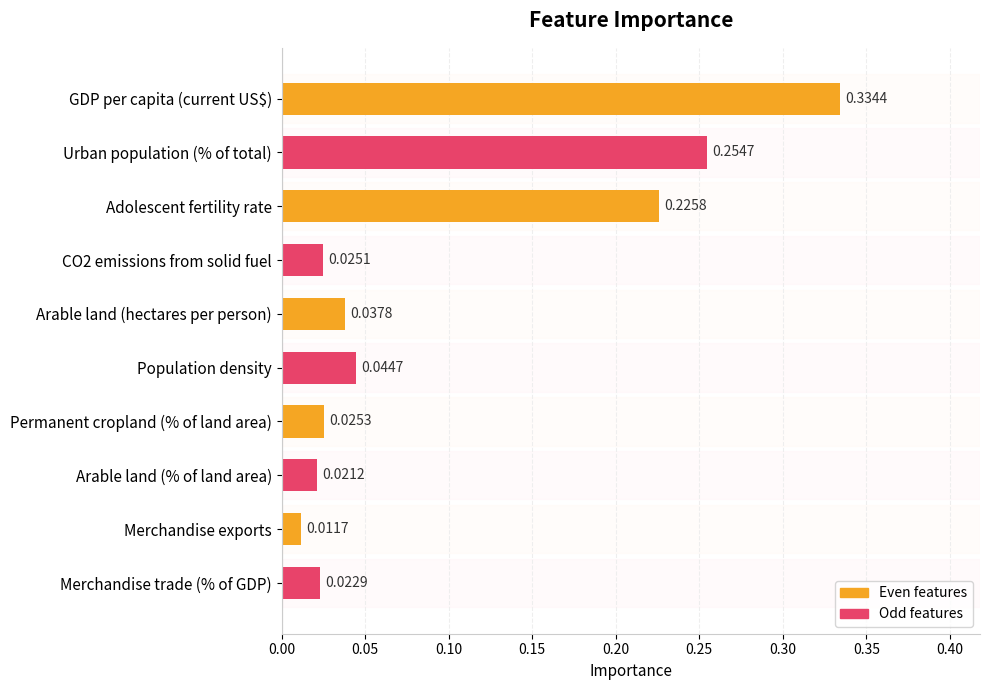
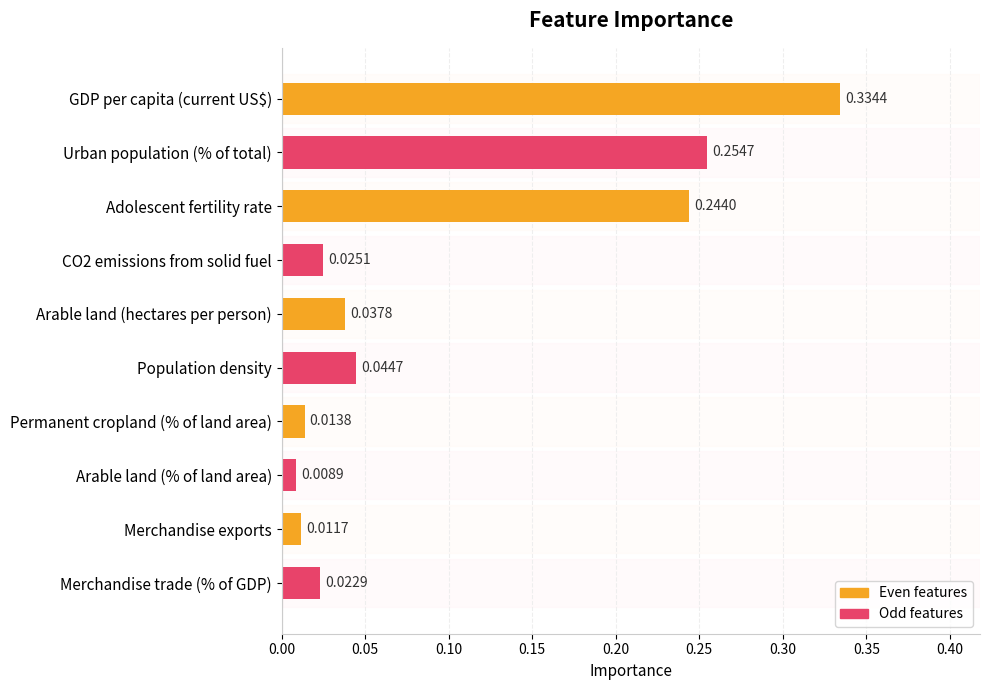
  {
    "GDP per capita (current US$)": 0.3344,
    "Urban population (% of total)": 0.2547,
-   "Adolescent fertility rate": 0.2258,
+   "Adolescent fertility rate": 0.2440,
    "CO2 emissions from solid fuel": 0.0251,
    "Arable land (hectares per person)": 0.0378,
    "Population density": 0.0447,
-   "Permanent cropland (% of land area)": 0.0253,
-   "Arable land (% of land area)": 0.0212,
+   "Permanent cropland (% of land area)": 0.0138,
+   "Arable land (% of land area)": 0.0089,
    "Merchandise exports": 0.0117,
    "Merchandise trade (% of GDP)": 0.0229
  }
